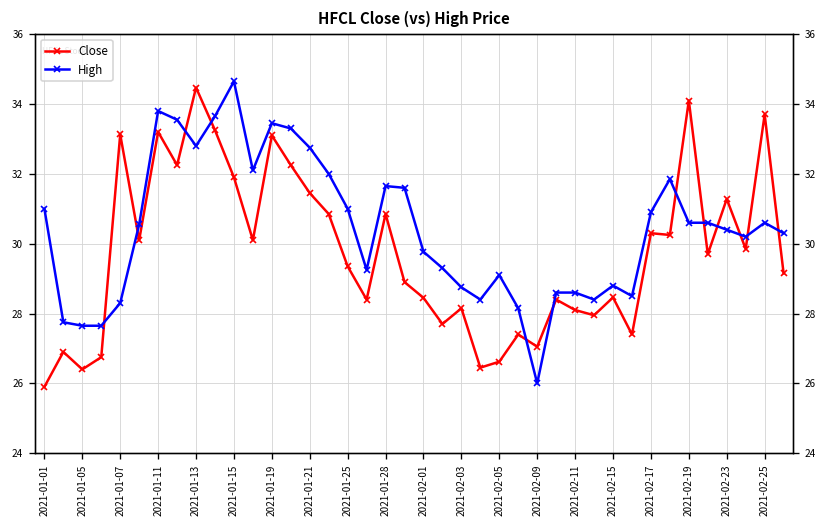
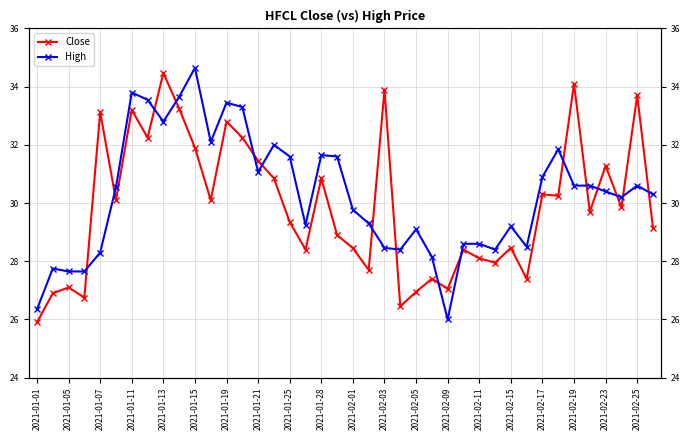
  {
    "Close": {
      "2021-01-01": 25.9,
-     "2021-01-05": 26.4,
+     "2021-01-05": 27.1,
      "2021-01-07": 33.1,
      "2021-01-11": 33.2,
      "2021-01-13": 34.5,
      "2021-01-15": 31.9,
-     "2021-01-19": 33.1,
+     "2021-01-19": 32.8,
      "2021-01-21": 31.5,
      "2021-01-25": 29.4,
      "2021-01-28": 30.9,
      "2021-02-01": 28.5,
-     "2021-02-03": 28.2,
-     "2021-02-05": 26.6,
+     "2021-02-03": 33.9,
+     "2021-02-05": 27.0,
      "2021-02-09": 27.1,
      "2021-02-11": 28.1,
      "2021-02-15": 28.5,
      "2021-02-17": 30.3,
      "2021-02-19": 34.1,
      "2021-02-23": 31.3,
      "2021-02-25": 33.7
    },
    "High": {
-     "2021-01-01": 31.0,
+     "2021-01-01": 26.4,
      "2021-01-05": 27.7,
      "2021-01-07": 28.3,
      "2021-01-11": 33.8,
      "2021-01-13": 32.8,
      "2021-01-15": 34.7,
      "2021-01-19": 33.5,
-     "2021-01-21": 32.8,
-     "2021-01-25": 31.0,
+     "2021-01-21": 31.1,
+     "2021-01-25": 31.6,
      "2021-01-28": 31.7,
      "2021-02-01": 29.8,
-     "2021-02-03": 28.8,
+     "2021-02-03": 28.5,
      "2021-02-05": 29.1,
      "2021-02-09": 26.0,
      "2021-02-11": 28.6,
-     "2021-02-15": 28.8,
+     "2021-02-15": 29.2,
      "2021-02-17": 30.9,
      "2021-02-19": 30.6,
      "2021-02-23": 30.4,
      "2021-02-25": 30.6
    }
  }
